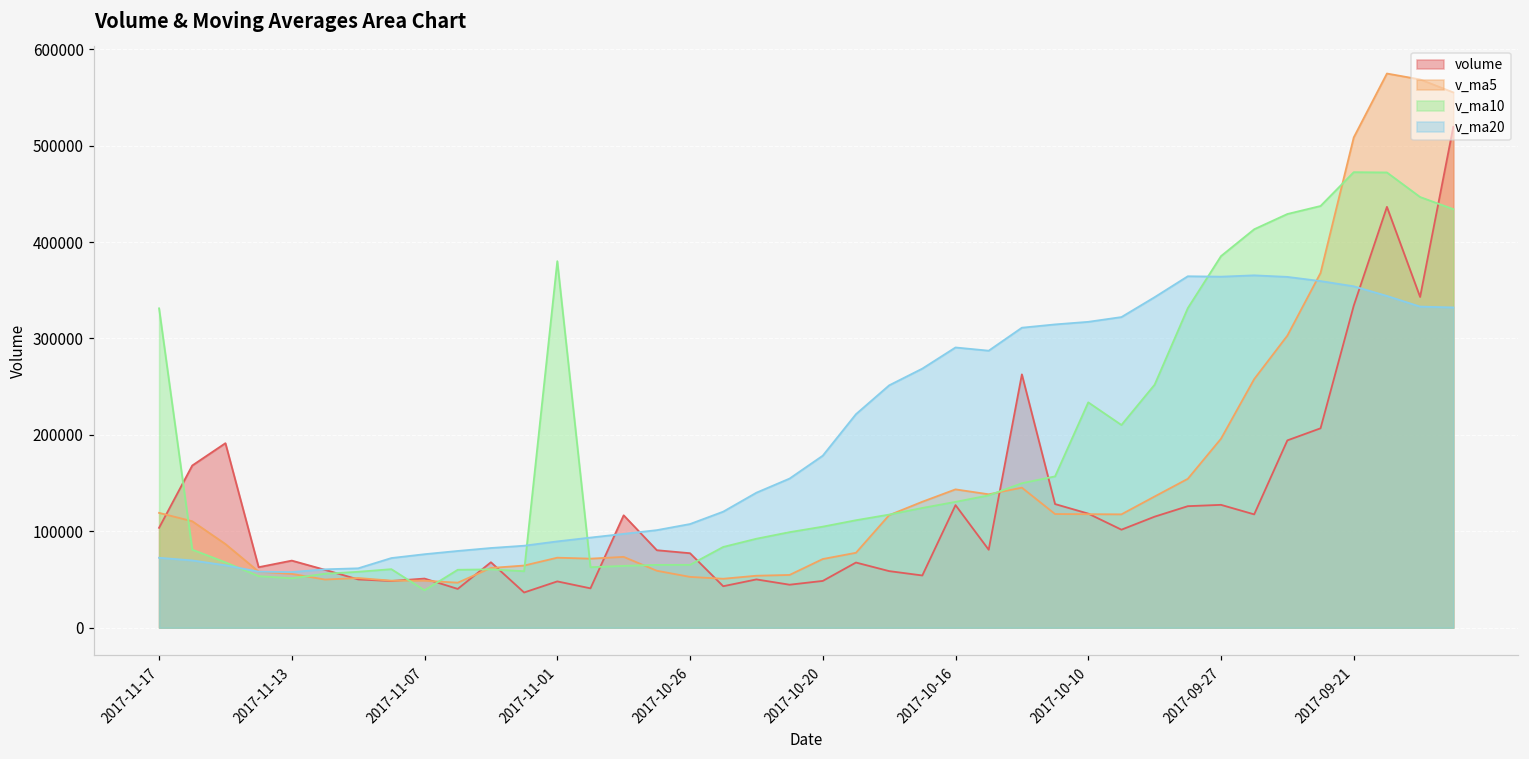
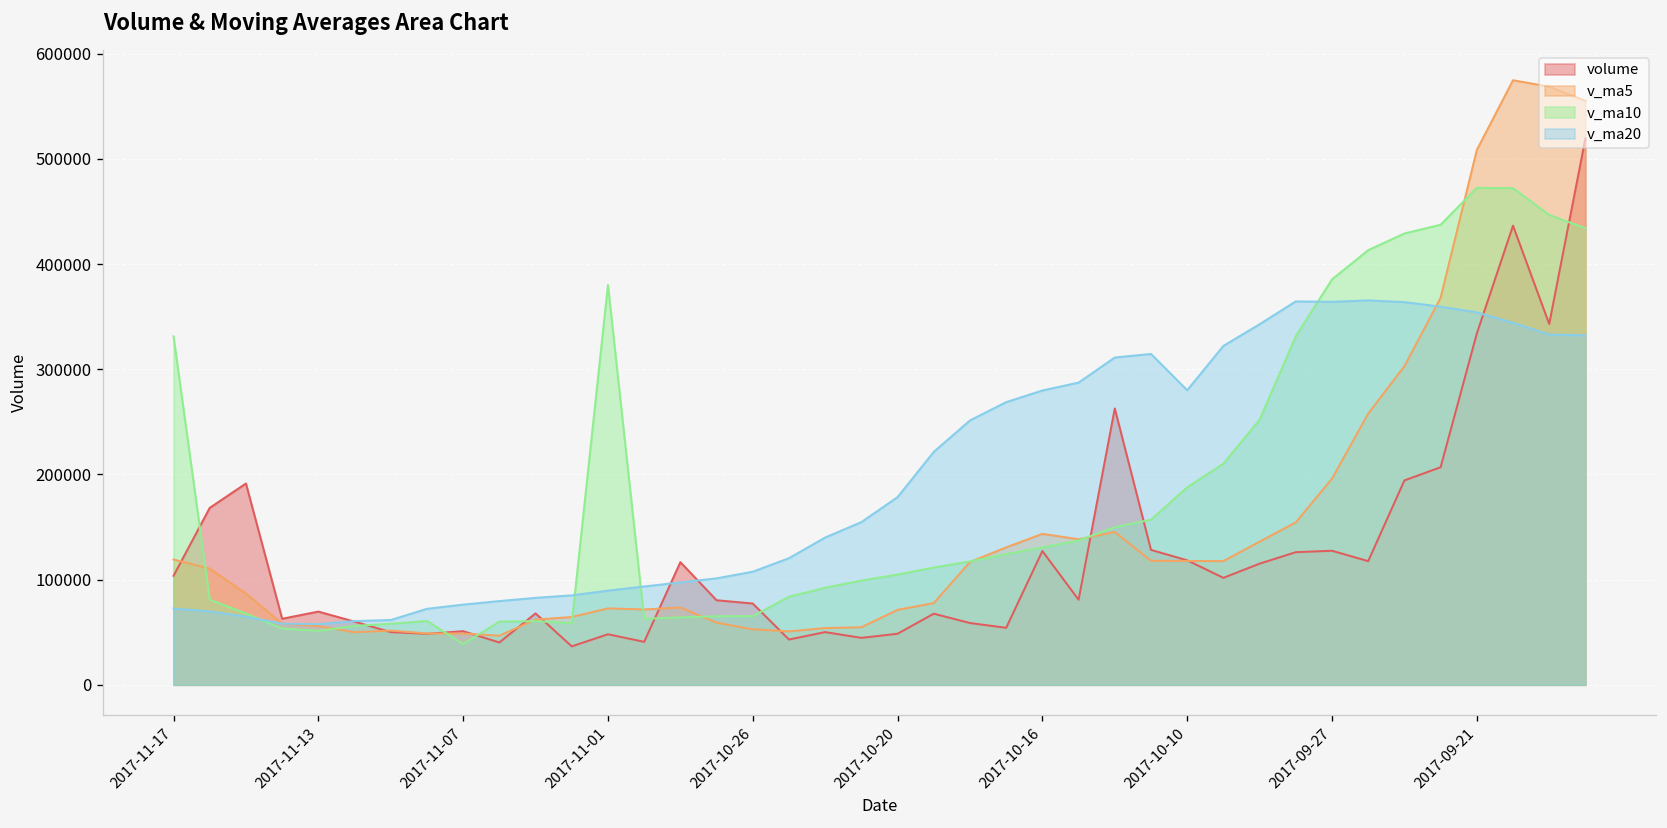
  {
    "v_ma10": {
      "2017-11-17": 330000,
      "2017-11-13": 50000,
      "2017-11-07": 40000,
      "2017-11-01": 380000,
      "2017-10-26": 70000,
      "2017-10-20": 100000,
      "2017-10-16": 130000,
-     "2017-10-10": 230000,
+     "2017-10-10": 190000,
      "2017-09-27": 390000,
      "2017-09-21": 470000
    },
    "v_ma20": {
      "2017-11-17": 70000,
      "2017-11-07": 80000,
      "2017-11-01": 90000,
      "2017-10-26": 110000,
      "2017-10-20": 180000,
-     "2017-10-16": 290000,
-     "2017-10-10": 320000,
+     "2017-10-16": 280000,
+     "2017-10-10": 280000,
      "2017-09-27": 360000,
      "2017-09-21": 350000
    }
  }
